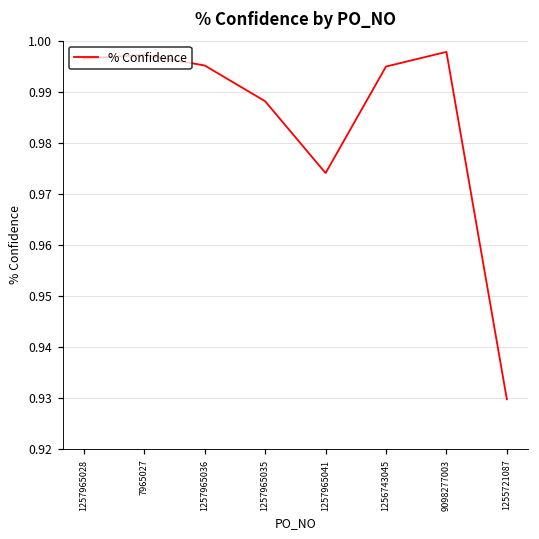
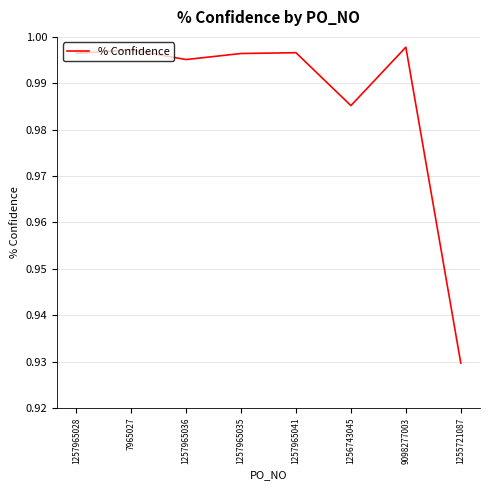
  {
    "1257965036": 0.995,
-   "1257965035": 0.988,
-   "1257965041": 0.974,
-   "1256743045": 0.995,
+   "1257965035": 0.996,
+   "1257965041": 0.997,
+   "1256743045": 0.985,
    "9098277003": 0.998,
    "1255721087": 0.930
  }
